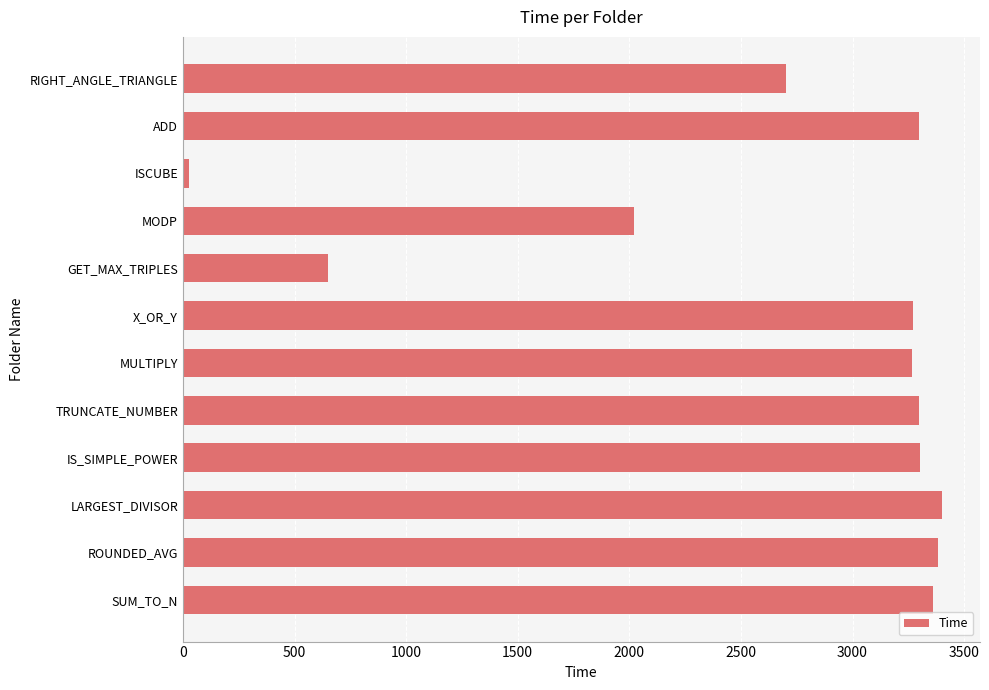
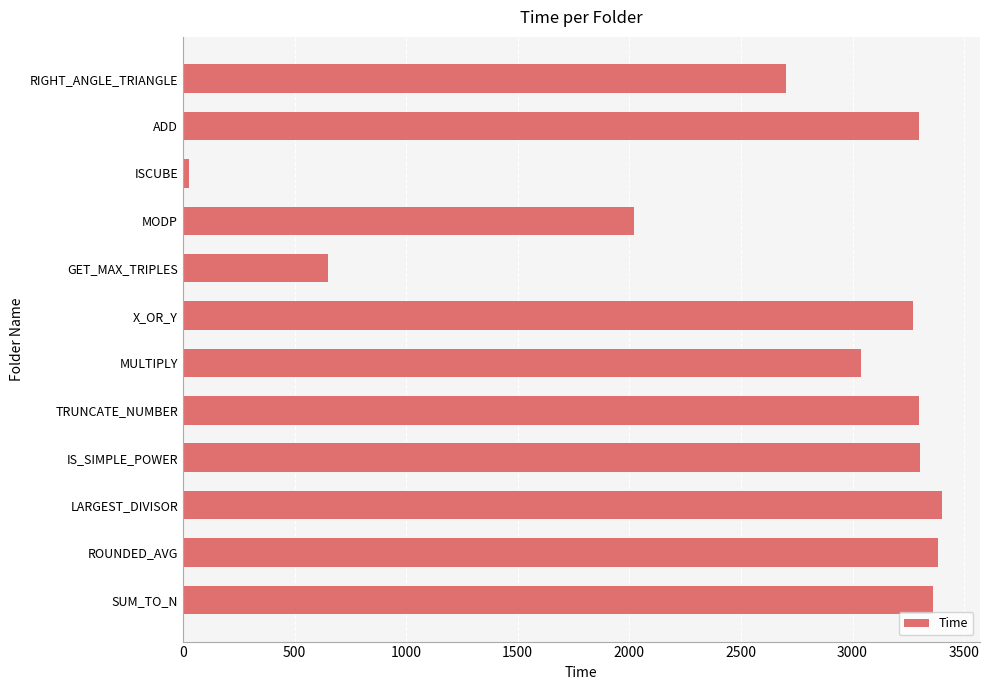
  {
    "RIGHT_ANGLE_TRIANGLE": 2700,
    "ADD": 3300,
    "ISCUBE": 30,
    "MODP": 2020,
    "GET_MAX_TRIPLES": 650,
    "X_OR_Y": 3270,
-   "MULTIPLY": 3270,
+   "MULTIPLY": 3040,
    "TRUNCATE_NUMBER": 3300,
    "IS_SIMPLE_POWER": 3300,
    "LARGEST_DIVISOR": 3400,
    "ROUNDED_AVG": 3380,
    "SUM_TO_N": 3360
  }
